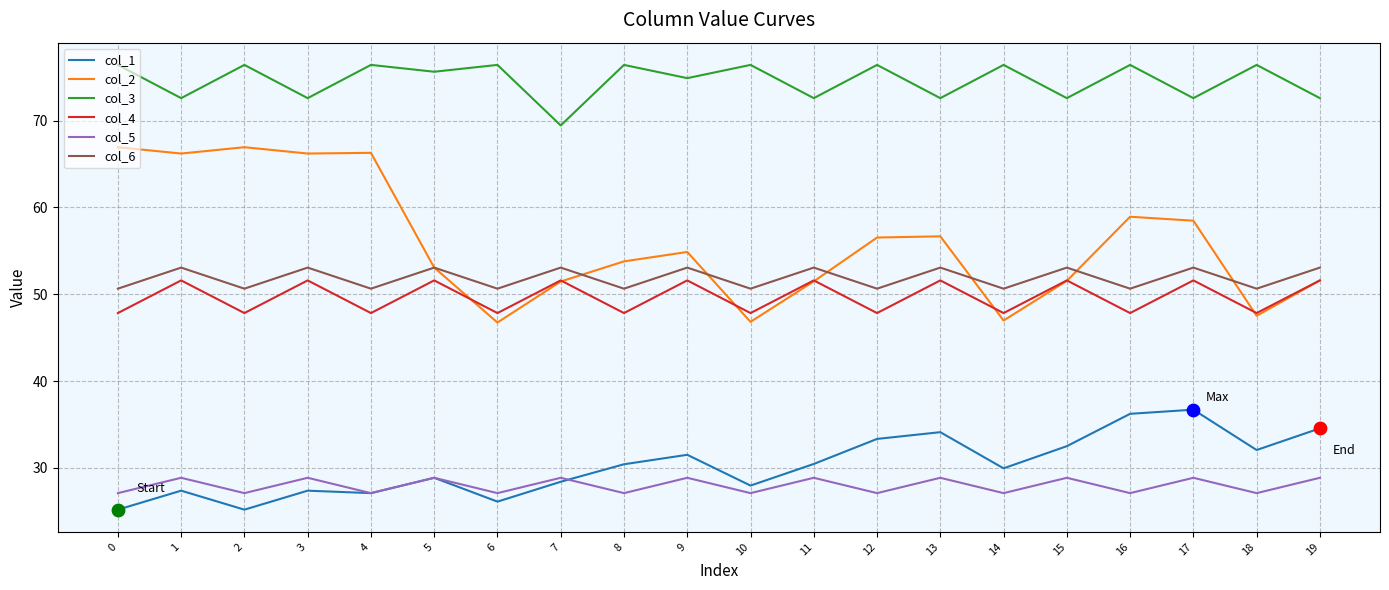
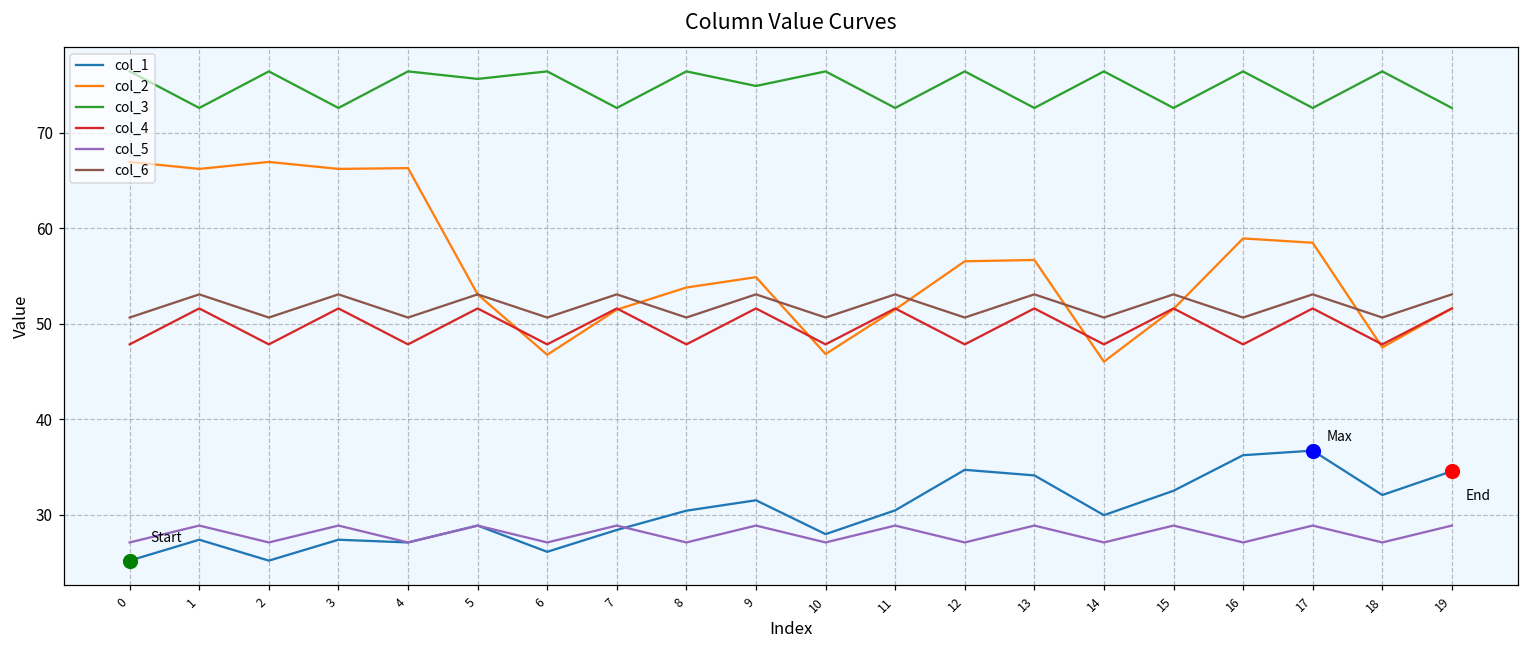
  {
    "col_1": {
      "1": 27,
      "2": 25,
      "3": 27,
      "6": 26,
      "7": 28,
      "8": 30,
      "9": 32,
      "10": 28,
      "11": 30,
-     "12": 33,
+     "12": 35,
      "13": 34,
      "14": 30,
      "15": 33,
      "16": 36,
      "18": 32
    },
    "col_2": {
      "1": 66,
      "2": 67,
      "3": 66,
      "4": 66,
      "6": 47,
      "8": 54,
      "9": 55,
      "10": 47,
      "12": 57,
      "13": 57,
-     "14": 47,
+     "14": 46,
      "16": 59,
      "17": 58,
      "18": 48
    },
    "col_3": {
      "1": 73,
      "2": 76,
      "3": 73,
      "4": 76,
      "5": 76,
      "6": 76,
-     "7": 69,
+     "7": 73,
      "8": 76,
      "9": 75,
      "10": 76,
      "11": 73,
      "12": 76,
      "13": 73,
      "14": 76,
      "15": 73,
      "16": 76,
      "17": 73,
      "18": 76,
      "19": 73
    },
    "col_4": {
      "0": 48,
      "1": 52,
      "2": 48,
      "3": 52,
      "4": 48,
      "5": 52,
      "6": 48,
      "8": 48,
      "9": 52,
      "10": 48,
      "12": 48,
      "13": 52,
      "14": 48,
      "16": 48,
      "17": 52,
      "18": 48
    },
    "col_5": {
      "0": 27,
      "1": 29,
      "2": 27,
      "3": 29,
      "6": 27,
      "7": 29,
      "8": 27,
      "9": 29,
      "10": 27,
      "11": 29,
      "12": 27,
      "13": 29,
      "14": 27,
      "15": 29,
      "16": 27,
      "17": 29,
      "18": 27,
      "19": 29
    },
    "col_6": {
      "0": 51,
      "1": 53,
      "2": 51,
      "3": 53,
      "4": 51,
      "6": 51,
      "7": 53,
      "8": 51,
      "9": 53,
      "10": 51,
      "11": 53,
      "12": 51,
      "13": 53,
      "14": 51,
      "15": 53,
      "16": 51,
      "17": 53,
      "18": 51,
      "19": 53
    }
  }
